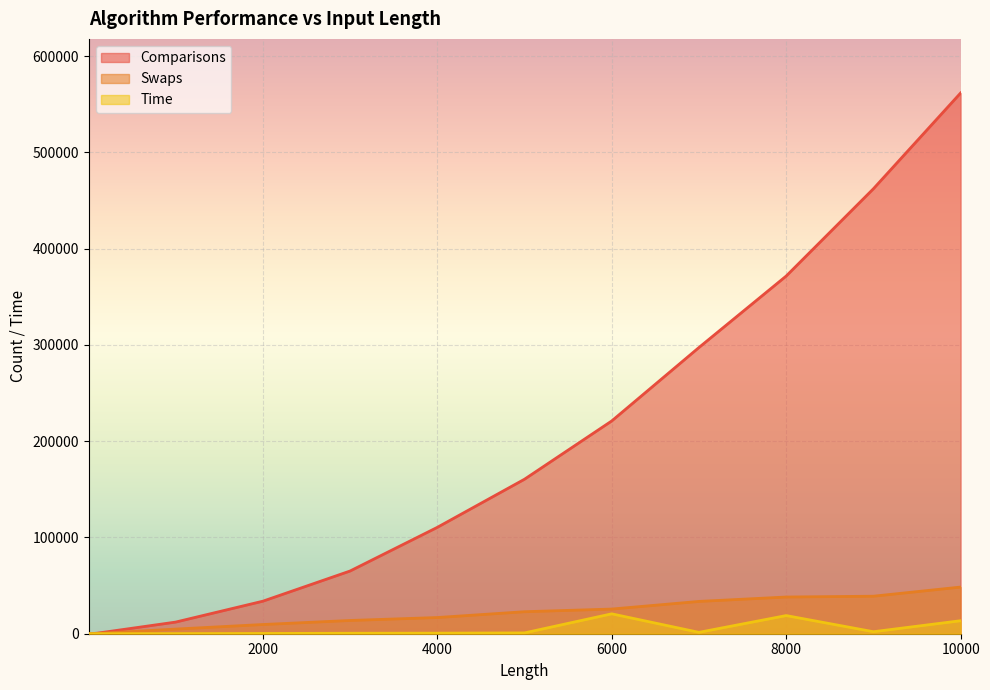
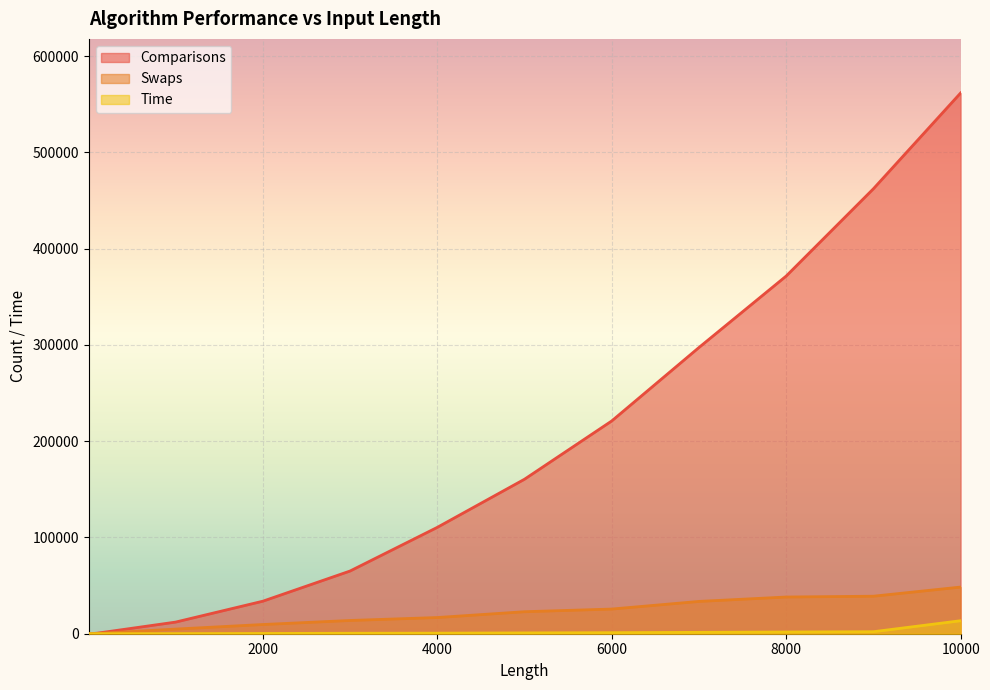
  {
    "Time": {
      "2000": 0,
      "4000": 0,
-     "6000": 20000,
-     "8000": 20000,
+     "6000": 0,
+     "8000": 0,
      "10000": 10000
    }
  }
